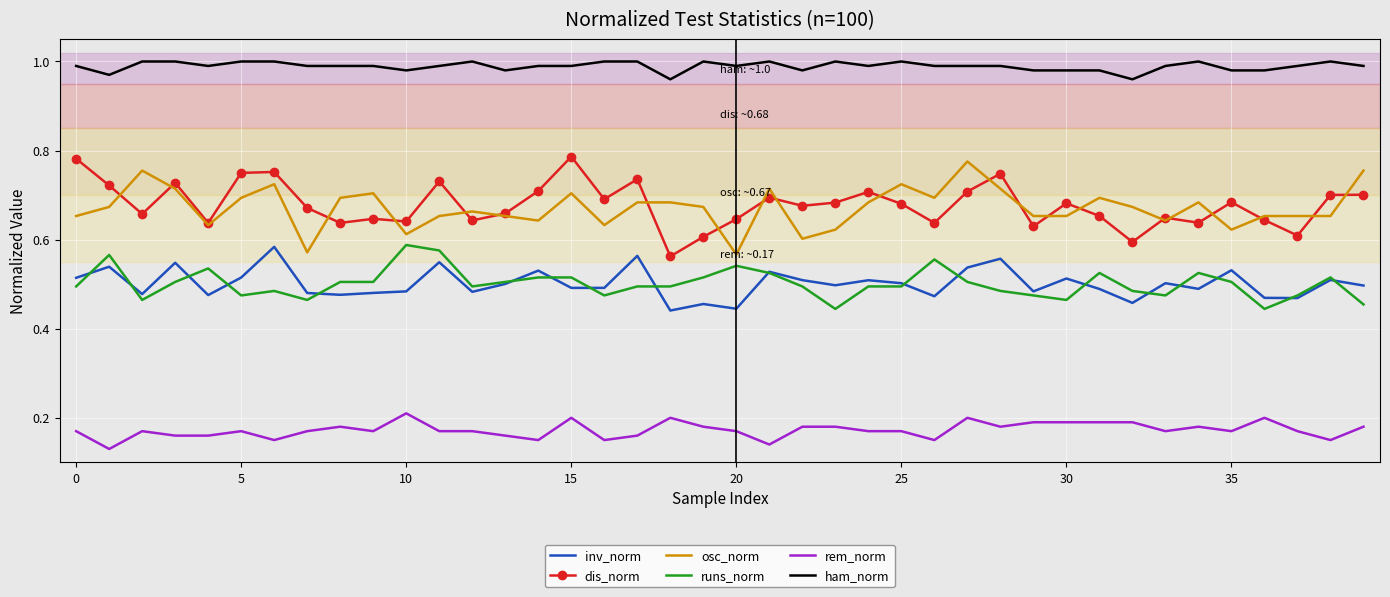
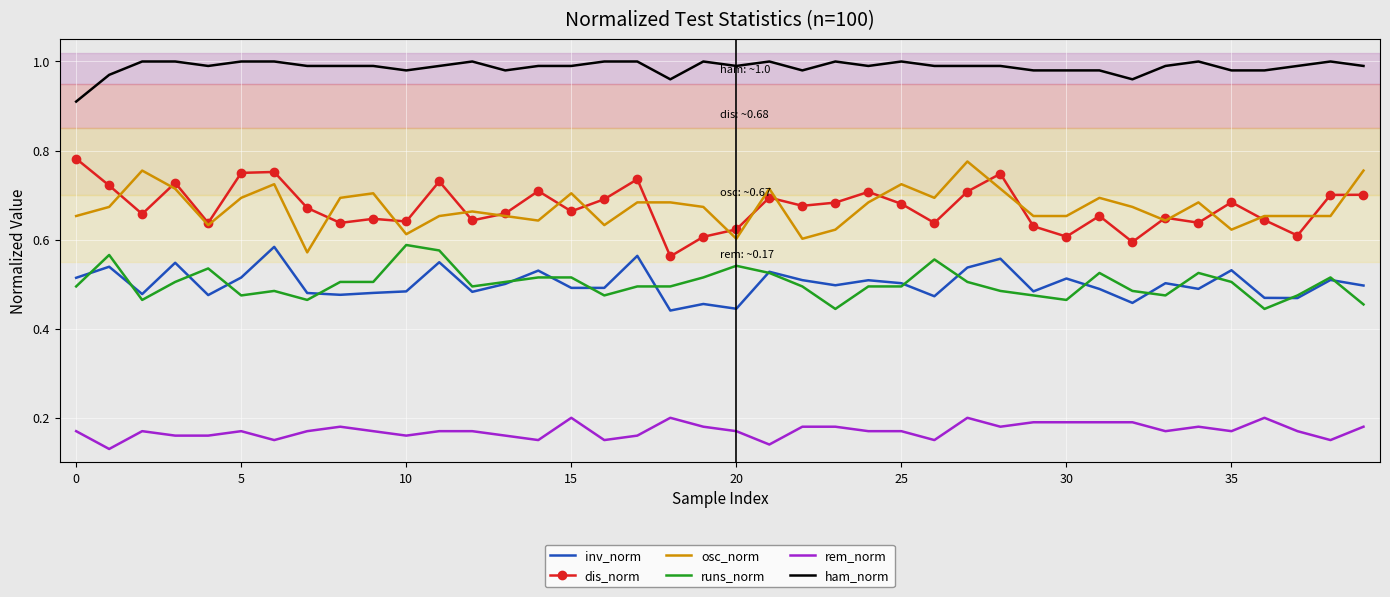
  {
    "inv_norm": {
      "0": 0.51,
      "5": 0.51,
      "10": 0.48,
      "15": 0.49,
      "20": 0.44,
      "25": 0.50,
      "30": 0.51,
      "35": 0.53
    },
    "dis_norm": {
      "0": 0.78,
      "5": 0.75,
      "10": 0.64,
-     "15": 0.79,
-     "20": 0.65,
+     "15": 0.66,
+     "20": 0.62,
      "25": 0.68,
-     "30": 0.68,
+     "30": 0.61,
      "35": 0.68
    },
    "osc_norm": {
      "0": 0.65,
      "5": 0.69,
      "10": 0.61,
      "15": 0.70,
-     "20": 0.57,
+     "20": 0.60,
      "25": 0.72,
      "30": 0.65,
      "35": 0.62
    },
    "runs_norm": {
      "0": 0.49,
      "5": 0.47,
      "10": 0.59,
      "15": 0.52,
      "20": 0.54,
      "25": 0.49,
      "30": 0.46,
      "35": 0.51
    },
    "rem_norm": {
      "0": 0.17,
      "5": 0.17,
-     "10": 0.21,
+     "10": 0.16,
      "15": 0.20,
      "20": 0.17,
      "25": 0.17,
      "30": 0.19,
      "35": 0.17
    },
    "ham_norm": {
-     "0": 0.99,
+     "0": 0.91,
      "5": 1.00,
      "10": 0.98,
      "15": 0.99,
      "25": 1.00,
      "30": 0.98,
      "35": 0.98
    }
  }
